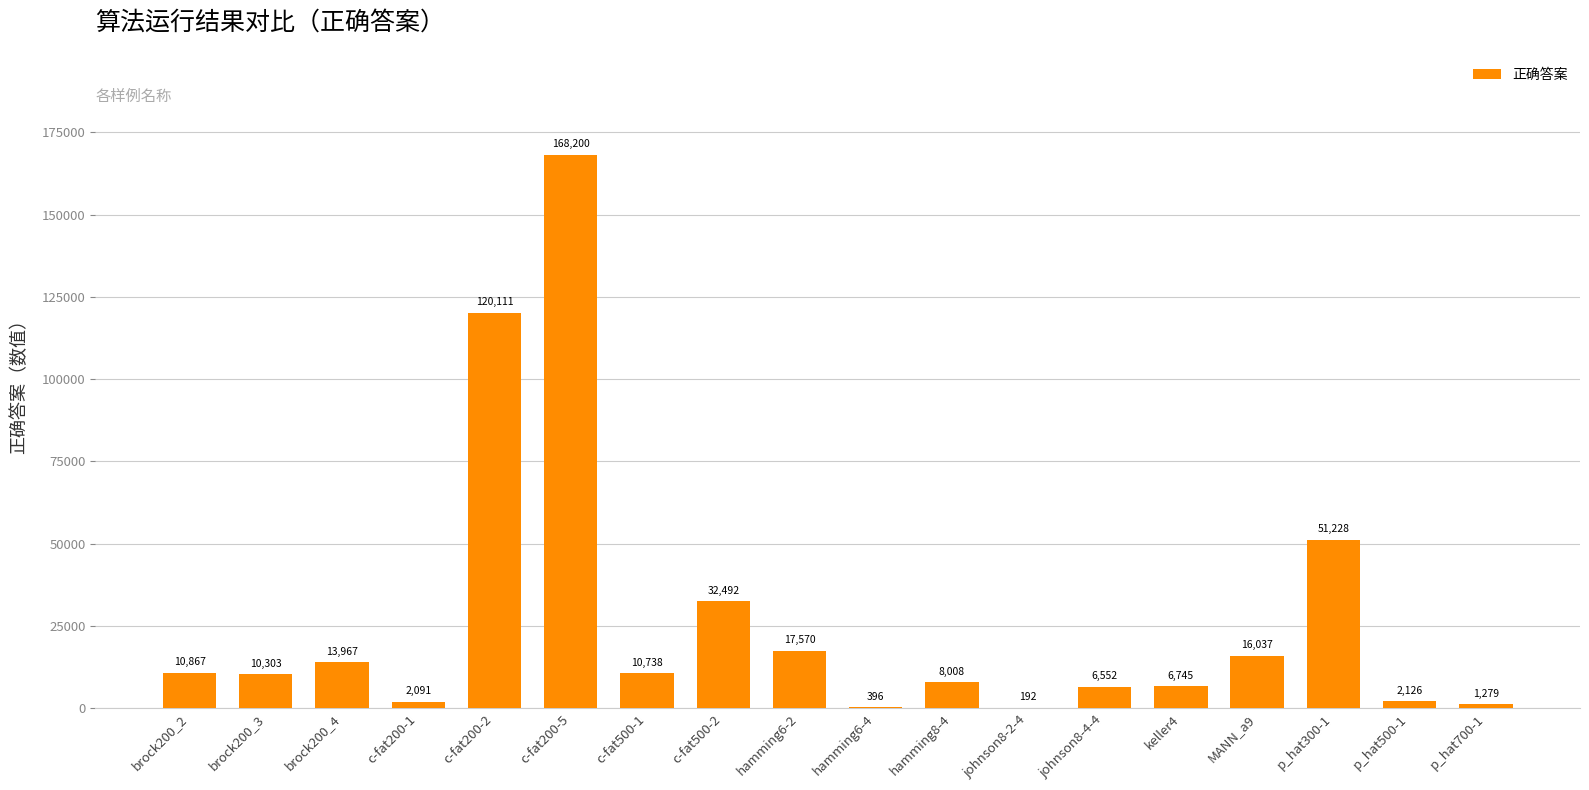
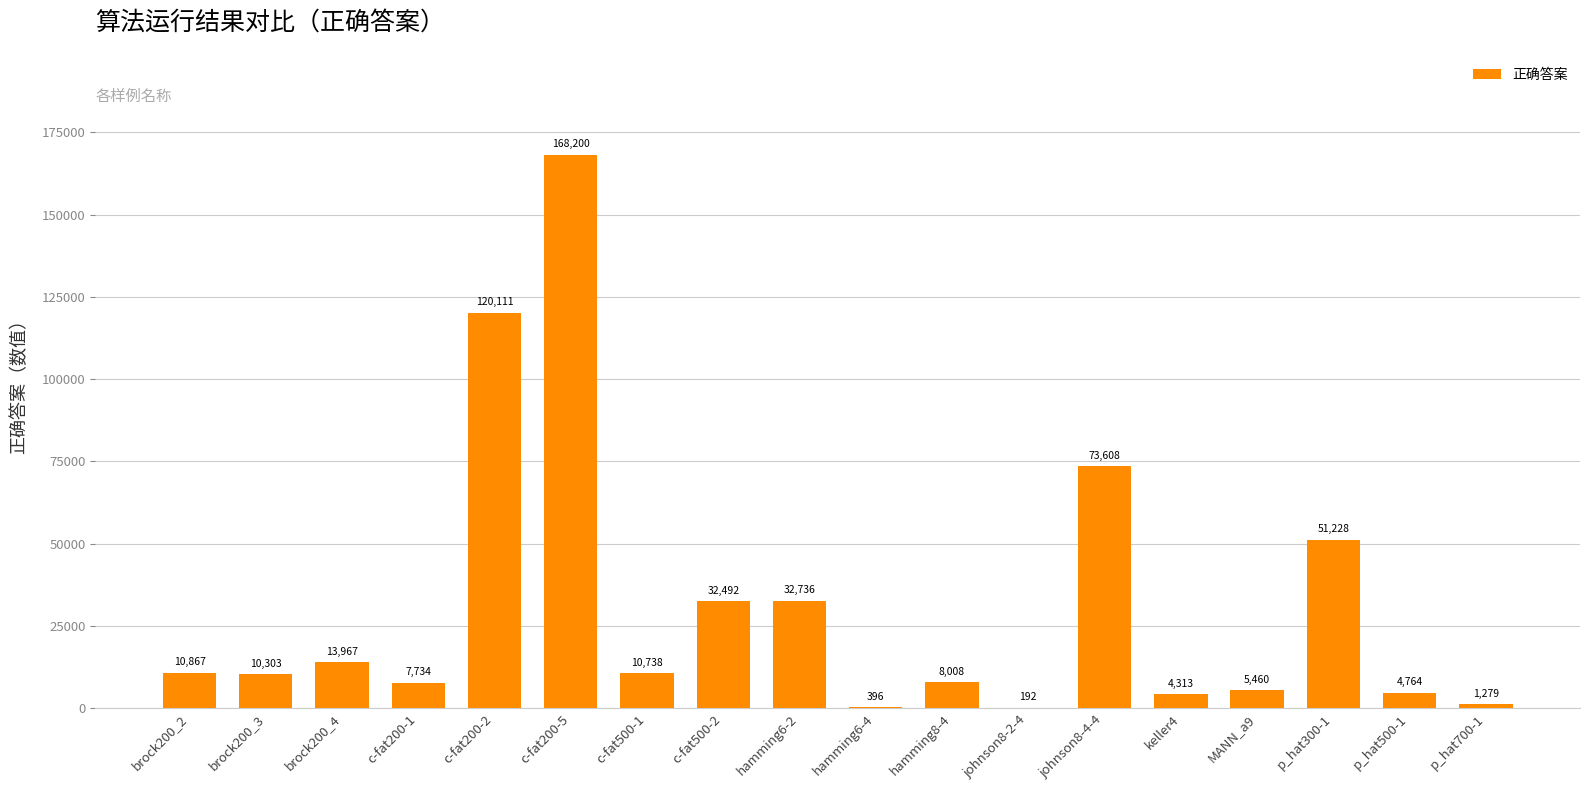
  {
    "brock200_2": "10,867",
    "brock200_3": "10,303",
    "brock200_4": "13,967",
-   "c-fat200-1": "2,091",
+   "c-fat200-1": "7,734",
    "c-fat200-2": "120,111",
    "c-fat200-5": "168,200",
    "c-fat500-1": "10,738",
    "c-fat500-2": "32,492",
-   "hamming6-2": "17,570",
+   "hamming6-2": "32,736",
    "hamming6-4": "396",
    "hamming8-4": "8,008",
    "johnson8-2-4": "192",
-   "johnson8-4-4": "6,552",
-   "keller4": "6,745",
-   "MANN_a9": "16,037",
+   "johnson8-4-4": "73,608",
+   "keller4": "4,313",
+   "MANN_a9": "5,460",
    "p_hat300-1": "51,228",
-   "p_hat500-1": "2,126",
+   "p_hat500-1": "4,764",
    "p_hat700-1": "1,279"
  }
